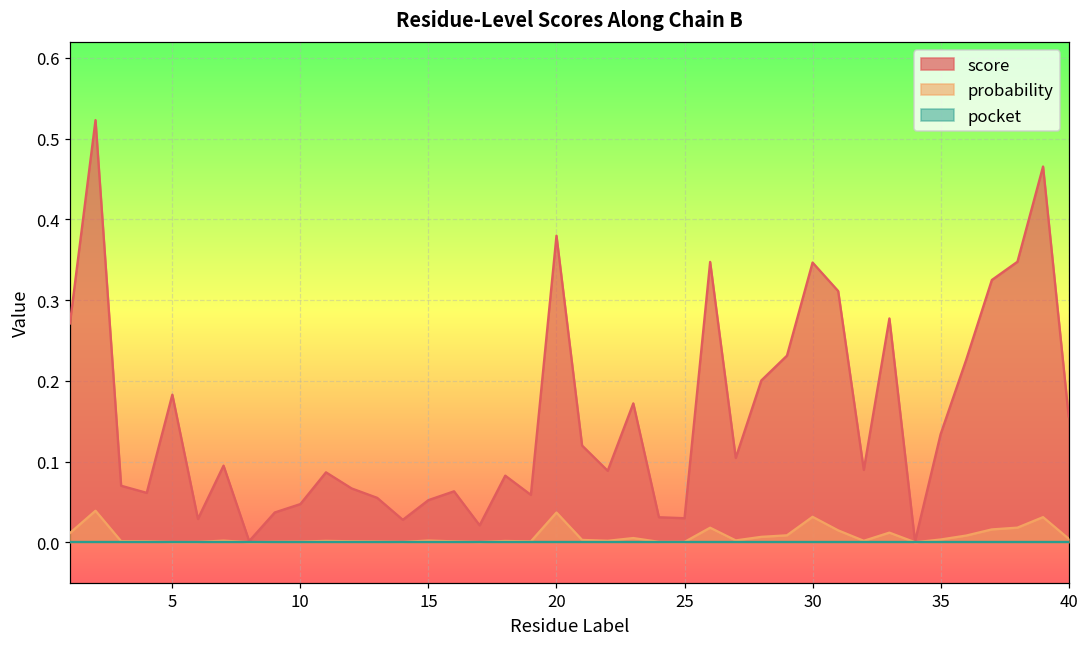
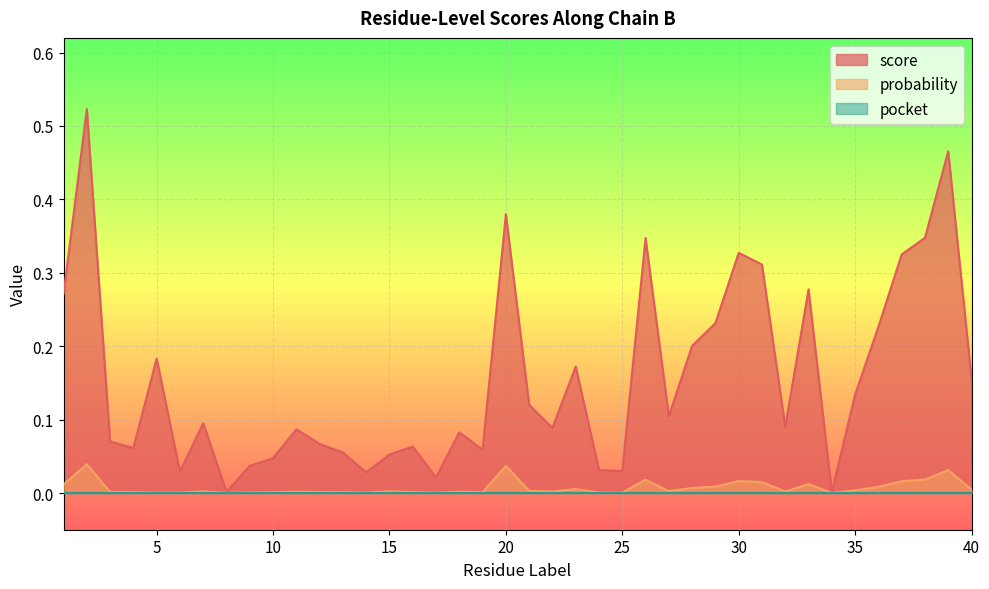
  {
    "score": {
      "5": 0.18,
      "10": 0.05,
      "15": 0.05,
      "20": 0.38,
      "25": 0.03,
-     "30": 0.35,
+     "30": 0.33,
      "35": 0.13,
      "40": 0.16
    },
    "probability": {
      "20": 0.04,
-     "30": 0.03,
+     "30": 0.02,
      "35": 0.00,
      "40": 0.00
    },
    "pocket": {
      "20": 0.00,
      "30": 0.00,
      "35": 0.00,
      "40": 0.00
    }
  }
